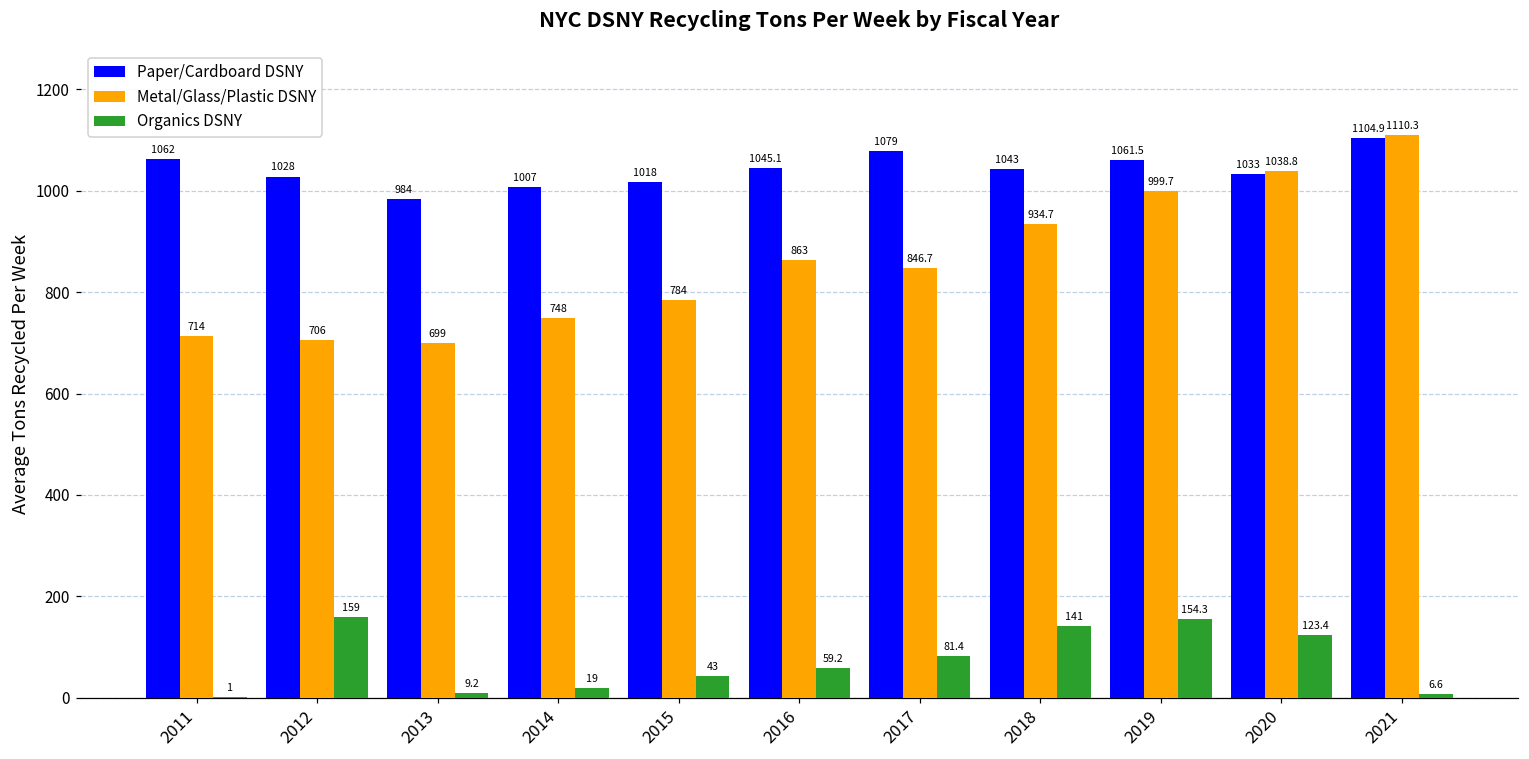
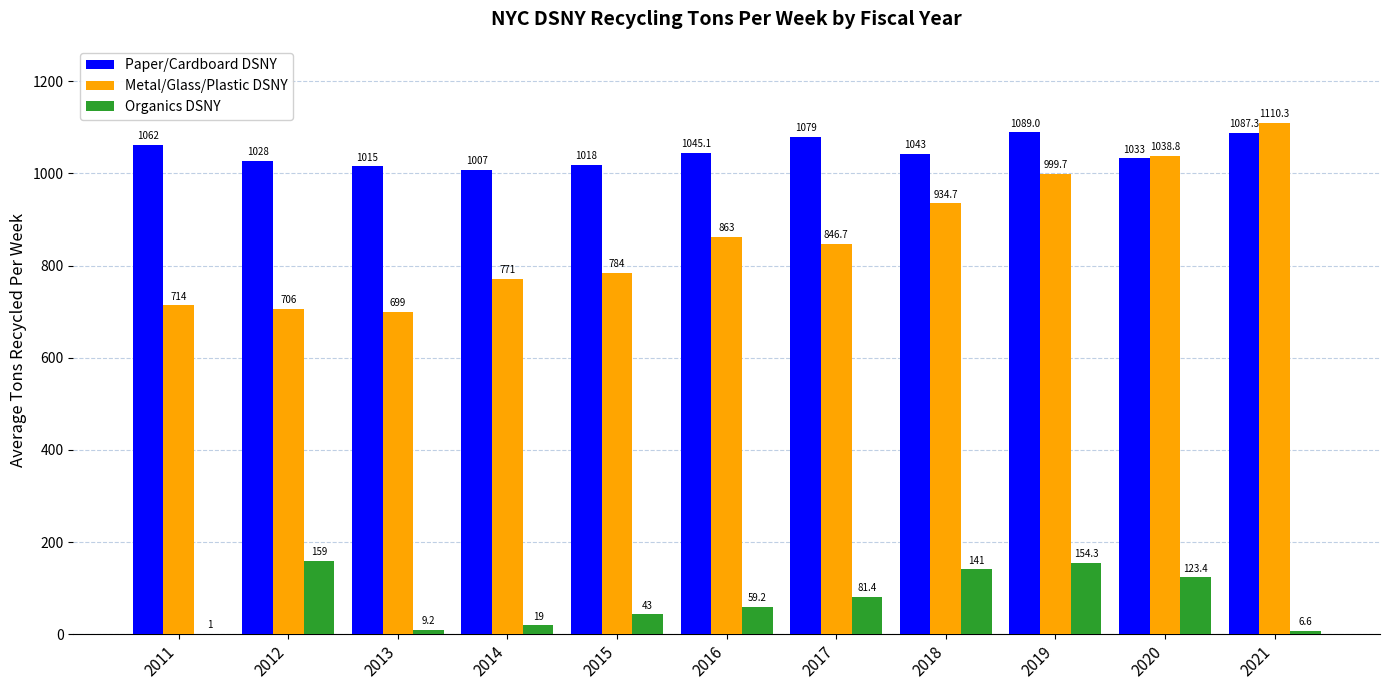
  {
    "Paper/Cardboard DSNY": {
      "2011": 1062,
      "2012": 1028,
-     "2013": 984,
+     "2013": 1015,
      "2014": 1007,
      "2015": 1018,
      "2016": 1045.1,
      "2017": 1079,
      "2018": 1043,
-     "2019": 1061.5,
+     "2019": 1089.0,
      "2020": 1033,
-     "2021": 1104.9
+     "2021": 1087.3
    },
    "Metal/Glass/Plastic DSNY": {
      "2011": 714,
      "2012": 706,
      "2013": 699,
-     "2014": 748,
+     "2014": 771,
      "2015": 784,
      "2016": 863,
      "2017": 846.7,
      "2018": 934.7,
      "2019": 999.7,
      "2020": 1038.8,
      "2021": 1110.3
    },
    "Organics DSNY": {
      "2011": 1,
      "2012": 159,
      "2013": 9.2,
      "2014": 19,
      "2015": 43,
      "2016": 59.2,
      "2017": 81.4,
      "2018": 141,
      "2019": 154.3,
      "2020": 123.4,
      "2021": 6.6
    }
  }
